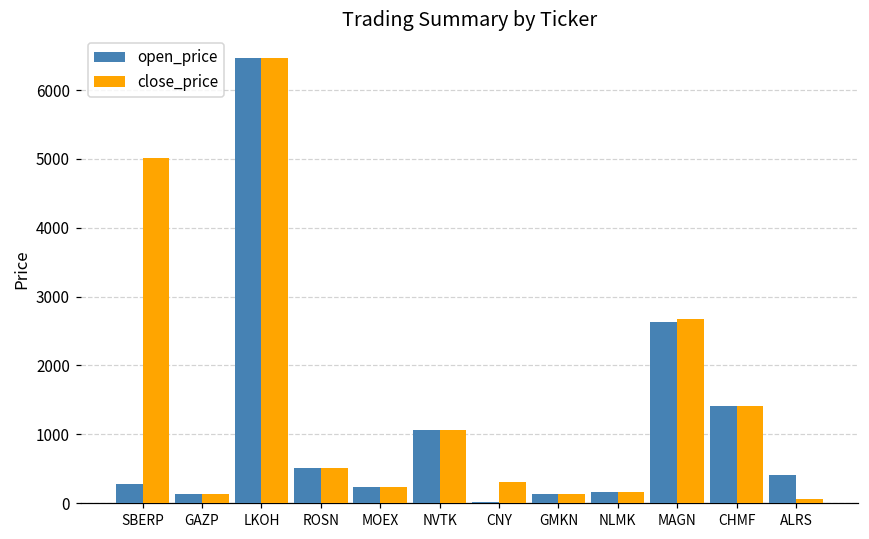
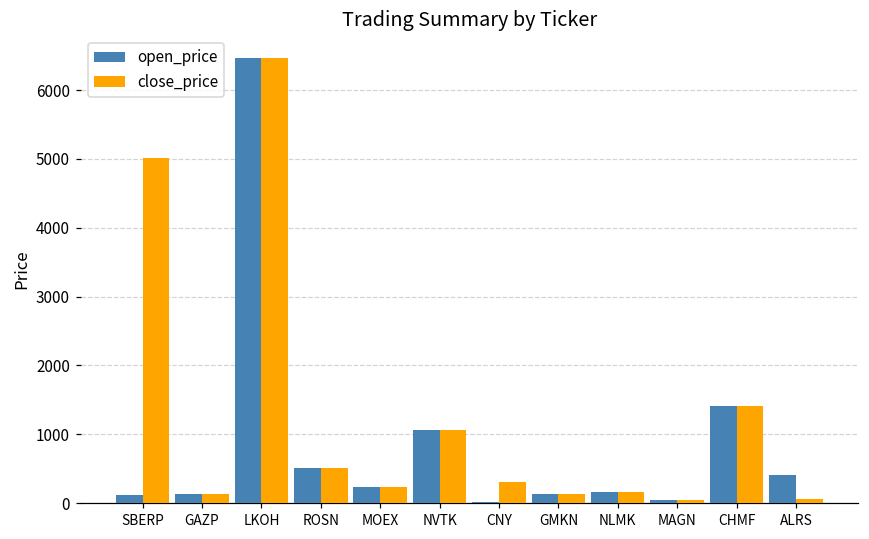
  {
    "open_price": {
-     "SBERP": 300,
+     "SBERP": 100,
      "GAZP": 100,
      "LKOH": 6500,
      "ROSN": 500,
      "MOEX": 200,
      "NVTK": 1100,
      "GMKN": 100,
      "NLMK": 200,
-     "MAGN": 2600,
+     "MAGN": 100,
      "CHMF": 1400,
      "ALRS": 400
    },
    "close_price": {
      "SBERP": 5000,
      "GAZP": 100,
      "LKOH": 6500,
      "ROSN": 500,
      "MOEX": 200,
      "NVTK": 1100,
      "CNY": 300,
      "GMKN": 100,
      "NLMK": 200,
-     "MAGN": 2700,
+     "MAGN": 100,
      "CHMF": 1400,
      "ALRS": 100
    }
  }
